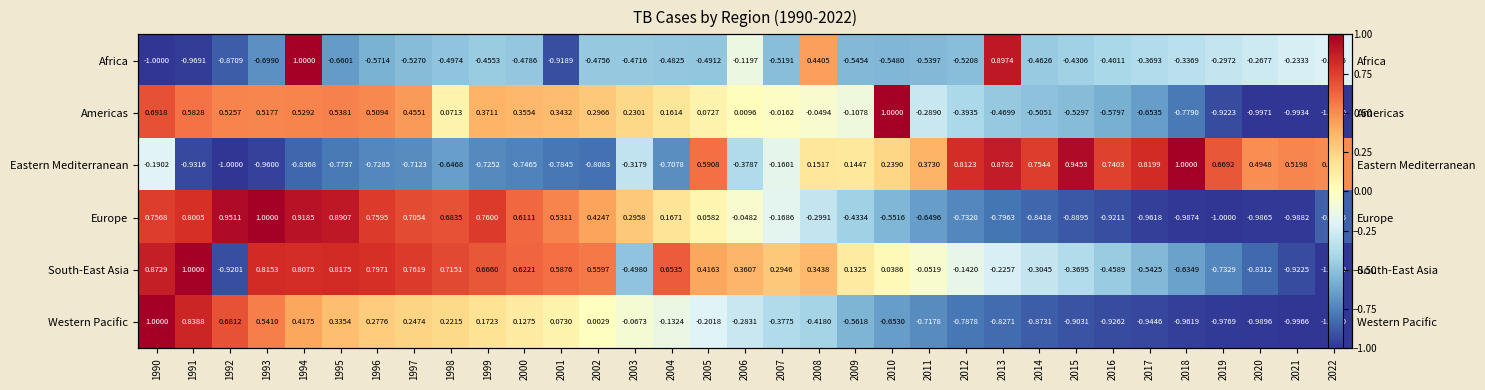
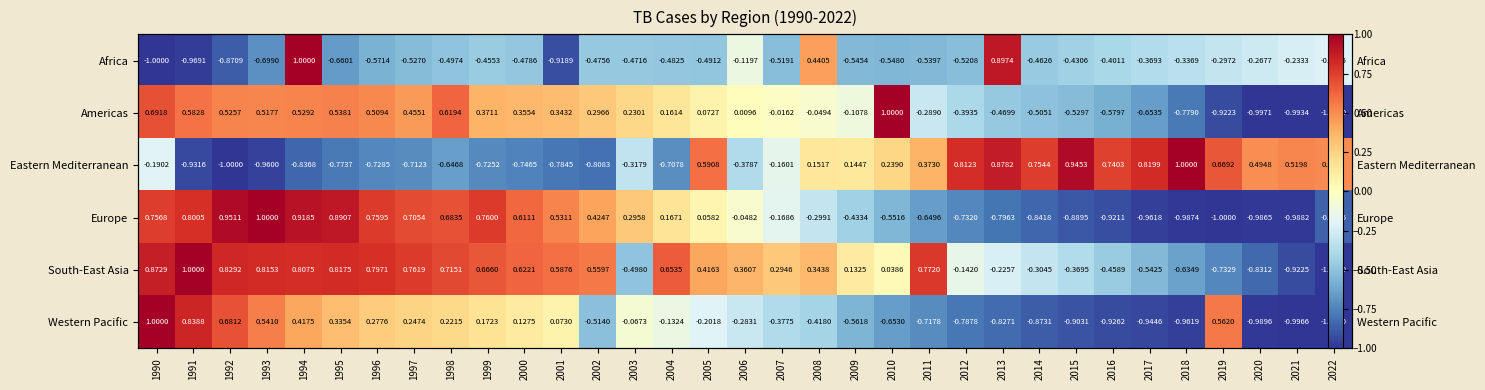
  {
    "Africa": {
      "1990": -1.0000,
      "1991": -0.9691,
      "1992": -0.8709,
      "1993": -0.6990,
      "1994": 1.0000,
      "1995": -0.6601,
      "1996": -0.5714,
      "1997": -0.5270,
      "1998": -0.4974,
      "1999": -0.4553,
      "2000": -0.4786,
      "2001": -0.9189,
      "2002": -0.4756,
      "2003": -0.4716,
      "2004": -0.4825,
      "2005": -0.4912,
      "2006": -0.1197,
      "2007": -0.5191,
      "2008": 0.4405,
      "2009": -0.5454,
      "2010": -0.5480,
      "2011": -0.5397,
      "2012": -0.5208,
      "2013": 0.8974,
      "2014": -0.4626,
      "2015": -0.4306,
      "2016": -0.4011,
      "2017": -0.3693,
      "2018": -0.3369,
      "2019": -0.2972,
      "2020": -0.2677,
      "2021": -0.2333,
      "2022": -0.2035
    },
    "Americas": {
      "1990": 0.6918,
      "1991": 0.5828,
      "1992": 0.5257,
      "1993": 0.5177,
      "1994": 0.5292,
      "1995": 0.5381,
      "1996": 0.5094,
      "1997": 0.4551,
-     "1998": 0.0713,
+     "1998": 0.6194,
      "1999": 0.3711,
      "2000": 0.3554,
      "2001": 0.3432,
      "2002": 0.2966,
      "2003": 0.2301,
      "2004": 0.1614,
      "2005": 0.0727,
      "2006": 0.0096,
      "2007": -0.0162,
      "2008": -0.0494,
      "2009": -0.1078,
      "2010": 1.0000,
      "2011": -0.2890,
      "2012": -0.3935,
      "2013": -0.4699,
      "2014": -0.5051,
      "2015": -0.5297,
      "2016": -0.5797,
      "2017": -0.6535,
      "2018": -0.7790,
      "2019": -0.9223,
      "2020": -0.9971,
      "2021": -0.9934,
      "2022": -1.0000
    },
    "Eastern Mediterranean": {
      "1990": -0.1902,
      "1991": -0.9316,
      "1992": -1.0000,
      "1993": -0.9600,
      "1994": -0.8368,
      "1995": -0.7737,
      "1996": -0.7285,
      "1997": -0.7123,
      "1998": -0.6468,
      "1999": -0.7252,
      "2000": -0.7465,
      "2001": -0.7845,
      "2002": -0.8083,
      "2003": -0.3179,
      "2004": -0.7078,
      "2005": 0.5908,
      "2006": -0.3787,
      "2007": -0.1601,
      "2008": 0.1517,
      "2009": 0.1447,
      "2010": 0.2390,
      "2011": 0.3730,
      "2012": 0.8123,
      "2013": 0.8782,
      "2014": 0.7544,
      "2015": 0.9453,
      "2016": 0.7403,
      "2017": 0.8199,
      "2018": 1.0000,
      "2019": 0.6692,
      "2020": 0.4948,
      "2021": 0.5198,
      "2022": 0.5069
    },
    "Europe": {
      "1990": 0.7568,
      "1991": 0.8005,
      "1992": 0.9511,
      "1993": 1.0000,
      "1994": 0.9185,
      "1995": 0.8907,
      "1996": 0.7595,
      "1997": 0.7054,
      "1998": 0.6835,
      "1999": 0.7600,
      "2000": 0.6111,
      "2001": 0.5311,
      "2002": 0.4247,
      "2003": 0.2958,
      "2004": 0.1671,
      "2005": 0.0582,
      "2006": -0.0482,
      "2007": -0.1686,
      "2008": -0.2991,
      "2009": -0.4334,
      "2010": -0.5516,
      "2011": -0.6496,
      "2012": -0.7320,
      "2013": -0.7963,
      "2014": -0.8418,
      "2015": -0.8895,
      "2016": -0.9211,
      "2017": -0.9618,
      "2018": -0.9874,
      "2019": -1.0000,
      "2020": -0.9865,
      "2021": -0.9882,
      "2022": -0.8575
    },
    "South-East Asia": {
      "1990": 0.8729,
      "1991": 1.0000,
-     "1992": -0.9201,
+     "1992": 0.8292,
      "1993": 0.8153,
      "1994": 0.8075,
      "1995": 0.8175,
      "1996": 0.7971,
      "1997": 0.7619,
      "1998": 0.7151,
      "1999": 0.6660,
      "2000": 0.6221,
      "2001": 0.5876,
      "2002": 0.5597,
      "2003": -0.4980,
      "2004": 0.6535,
      "2005": 0.4163,
      "2006": 0.3607,
      "2007": 0.2946,
      "2008": 0.3438,
      "2009": 0.1325,
      "2010": 0.0386,
-     "2011": -0.0519,
+     "2011": 0.7720,
      "2012": -0.1420,
      "2013": -0.2257,
      "2014": -0.3045,
      "2015": -0.3695,
      "2016": -0.4589,
      "2017": -0.5425,
      "2018": -0.6349,
      "2019": -0.7329,
      "2020": -0.8312,
      "2021": -0.9225,
      "2022": -1.0000
    },
    "Western Pacific": {
      "1990": 1.0000,
      "1991": 0.8388,
      "1992": 0.6812,
      "1993": 0.5410,
      "1994": 0.4175,
      "1995": 0.3354,
      "1996": 0.2776,
      "1997": 0.2474,
      "1998": 0.2215,
      "1999": 0.1723,
      "2000": 0.1275,
      "2001": 0.0730,
-     "2002": 0.0029,
+     "2002": -0.5140,
      "2003": -0.0673,
      "2004": -0.1324,
      "2005": -0.2018,
      "2006": -0.2831,
      "2007": -0.3775,
      "2008": -0.4180,
      "2009": -0.5618,
      "2010": -0.6530,
      "2011": -0.7178,
      "2012": -0.7878,
      "2013": -0.8271,
      "2014": -0.8731,
      "2015": -0.9031,
      "2016": -0.9262,
      "2017": -0.9446,
      "2018": -0.9619,
-     "2019": -0.9769,
+     "2019": 0.5620,
      "2020": -0.9896,
      "2021": -0.9966,
      "2022": -1.0000
    }
  }
